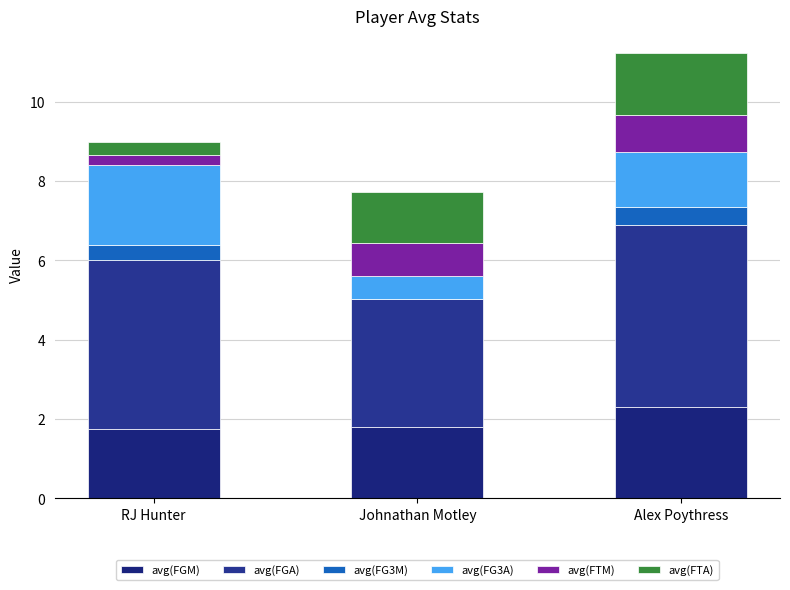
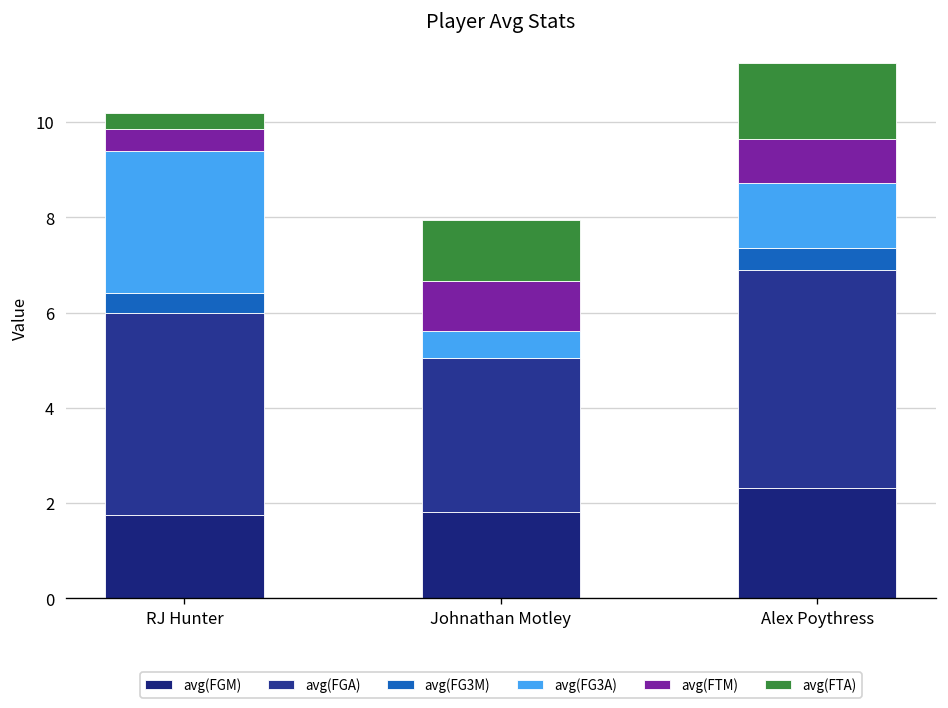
  {
    "avg(FG3M)": {
      "RJ Hunter": 0.4,
      "Johnathan Motley": 0.0,
      "Alex Poythress": 0.5
    },
    "avg(FG3A)": {
-     "RJ Hunter": 2,
+     "RJ Hunter": 3,
      "Johnathan Motley": 0.6,
      "Alex Poythress": 1.4
    },
    "avg(FTM)": {
-     "RJ Hunter": 0.3,
-     "Johnathan Motley": 0.8,
+     "RJ Hunter": 0.5,
+     "Johnathan Motley": 1.0,
      "Alex Poythress": 0.9
    },
    "avg(FTA)": {
      "RJ Hunter": 0.3,
      "Johnathan Motley": 1.3,
      "Alex Poythress": 1.6
    }
  }
